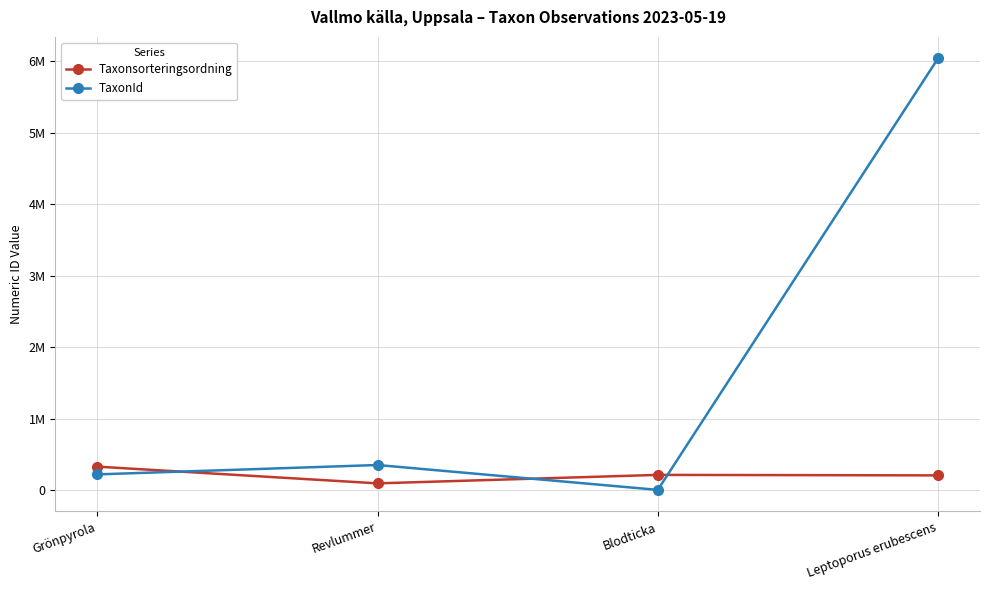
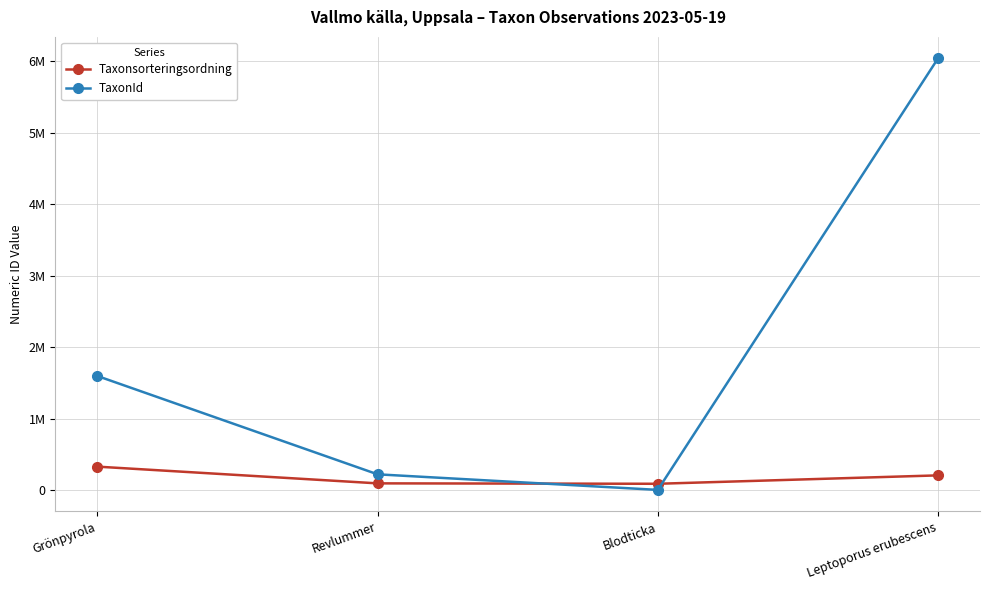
  {
    "Taxonsorteringsordning": {
      "Grönpyrola": 300000,
      "Revlummer": 100000,
-     "Blodticka": 200000,
+     "Blodticka": 100000,
      "Leptoporus erubescens": 200000
    },
    "TaxonId": {
-     "Grönpyrola": 200000,
-     "Revlummer": 400000,
+     "Grönpyrola": 1600000,
+     "Revlummer": 200000,
      "Blodticka": 0,
      "Leptoporus erubescens": 6000000
    }
  }
